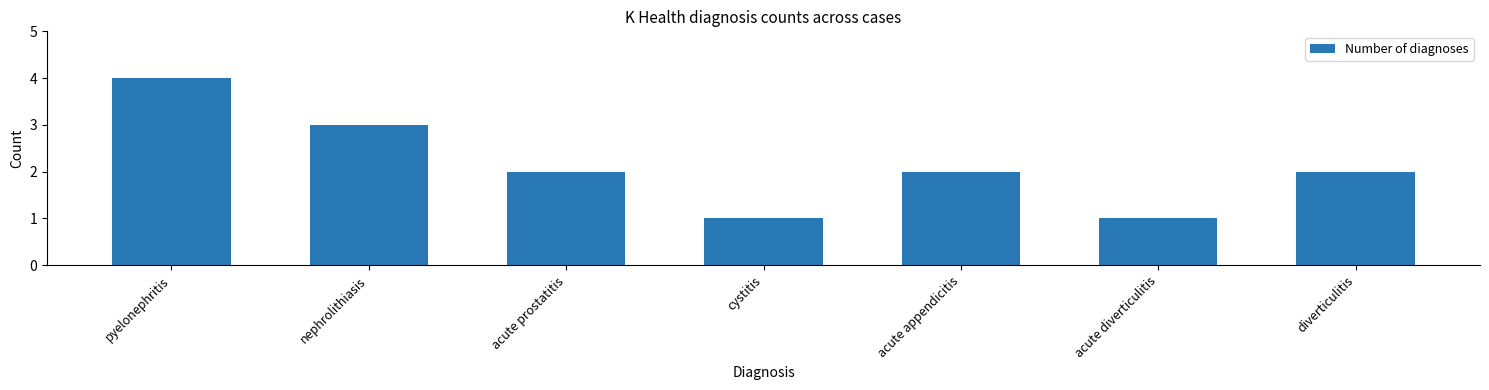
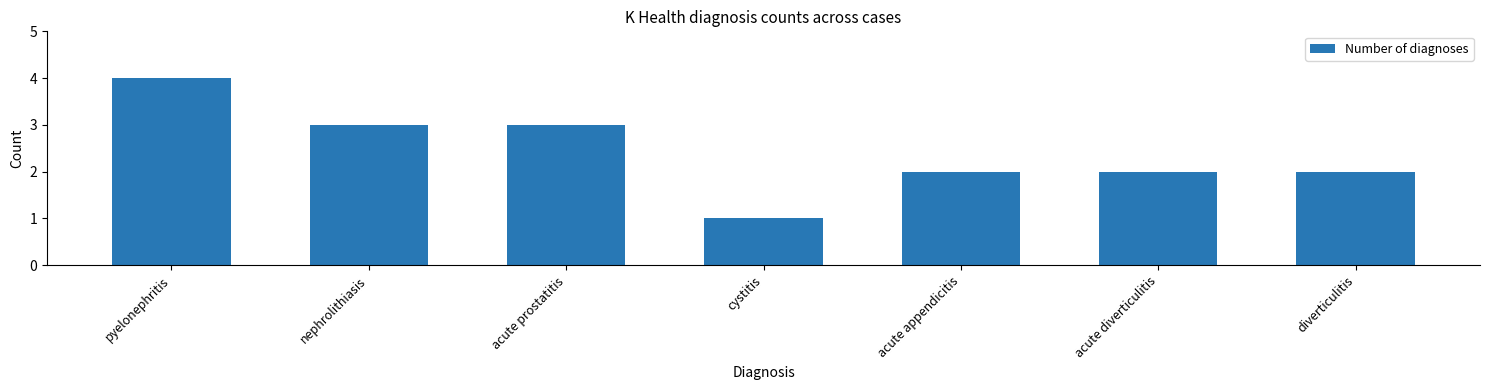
  {
    "pyelonephritis": 4,
    "nephrolithiasis": 3,
-   "acute prostatitis": 2,
+   "acute prostatitis": 3,
    "cystitis": 1,
    "acute appendicitis": 2,
-   "acute diverticulitis": 1,
+   "acute diverticulitis": 2,
    "diverticulitis": 2
  }
